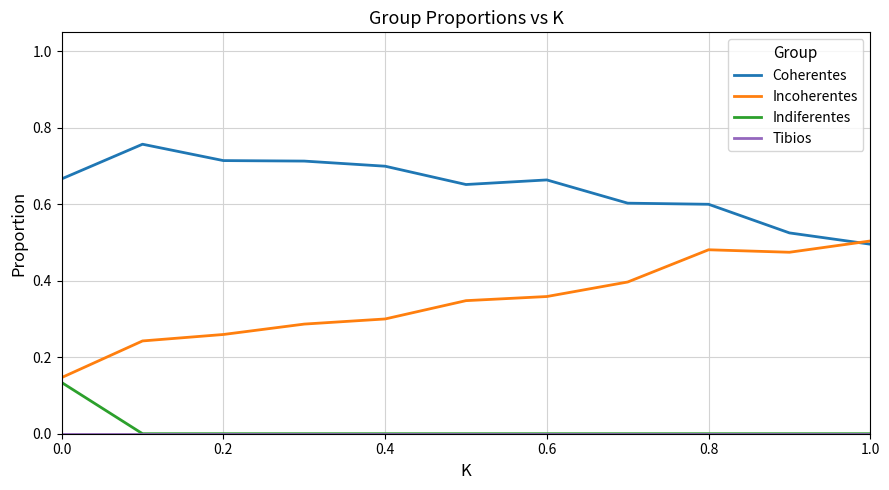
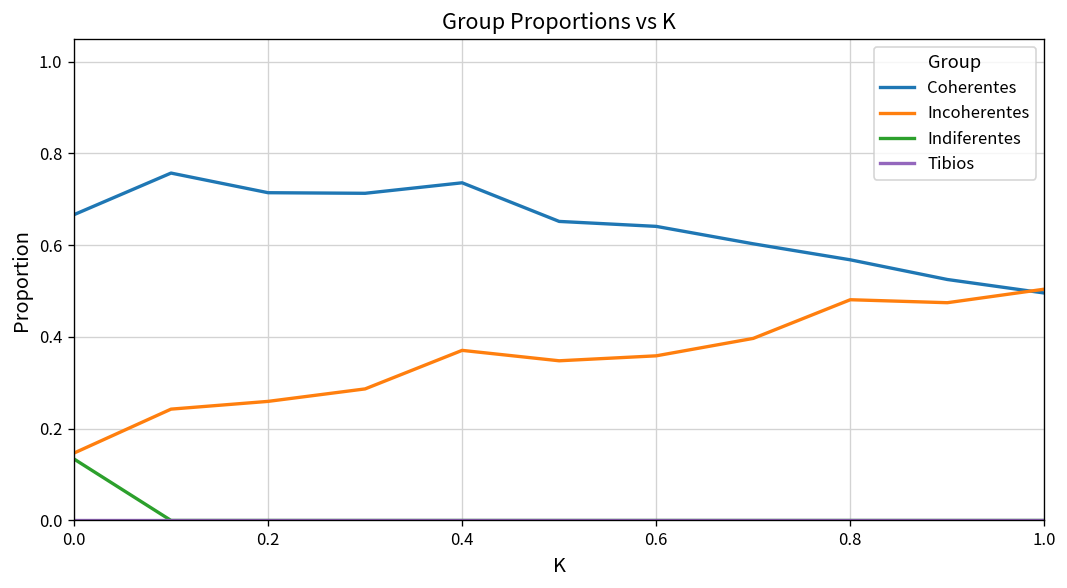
  {
    "Coherentes": {
      "0.0": 0.67,
      "0.2": 0.71,
-     "0.4": 0.70,
-     "0.6": 0.66,
-     "0.8": 0.60,
+     "0.4": 0.74,
+     "0.6": 0.64,
+     "0.8": 0.57,
      "1.0": 0.50
    },
    "Incoherentes": {
      "0.0": 0.15,
      "0.2": 0.26,
-     "0.4": 0.30,
+     "0.4": 0.37,
      "0.6": 0.36,
      "0.8": 0.48,
      "1.0": 0.50
    },
    "Indiferentes": {
      "0.0": 0.13
    },
    "Tibios": {
      "0.0": 0.00
    }
  }
